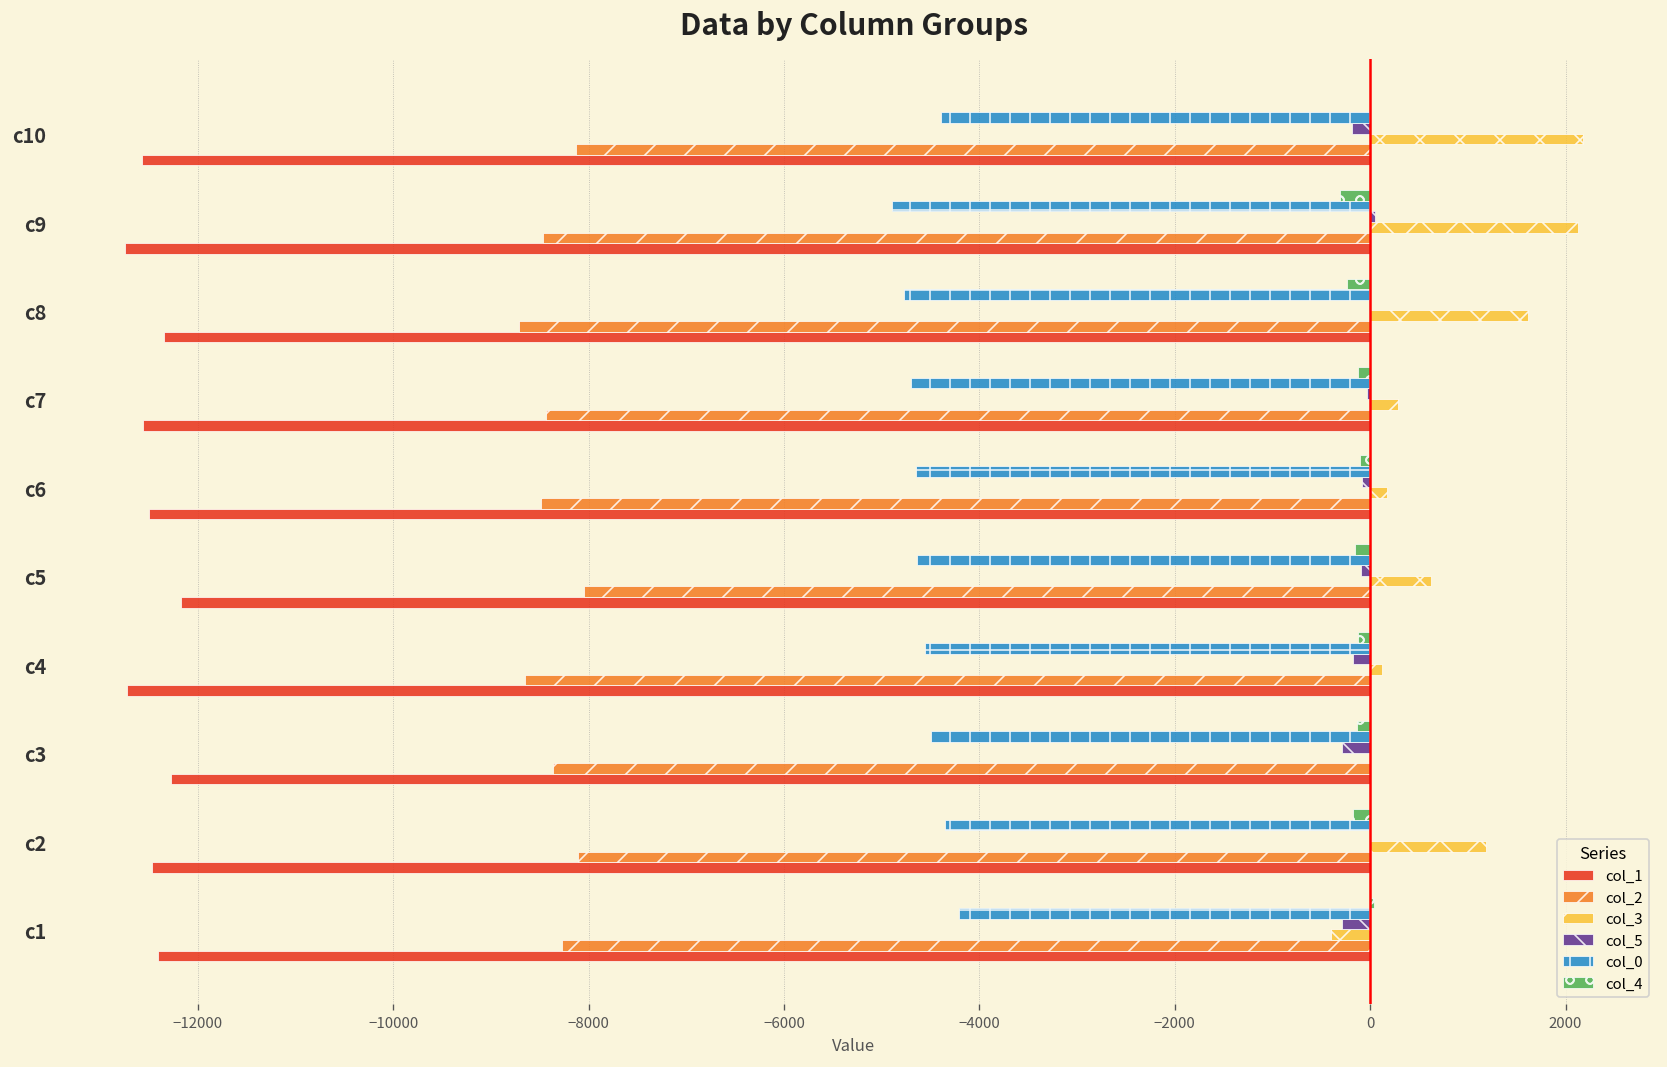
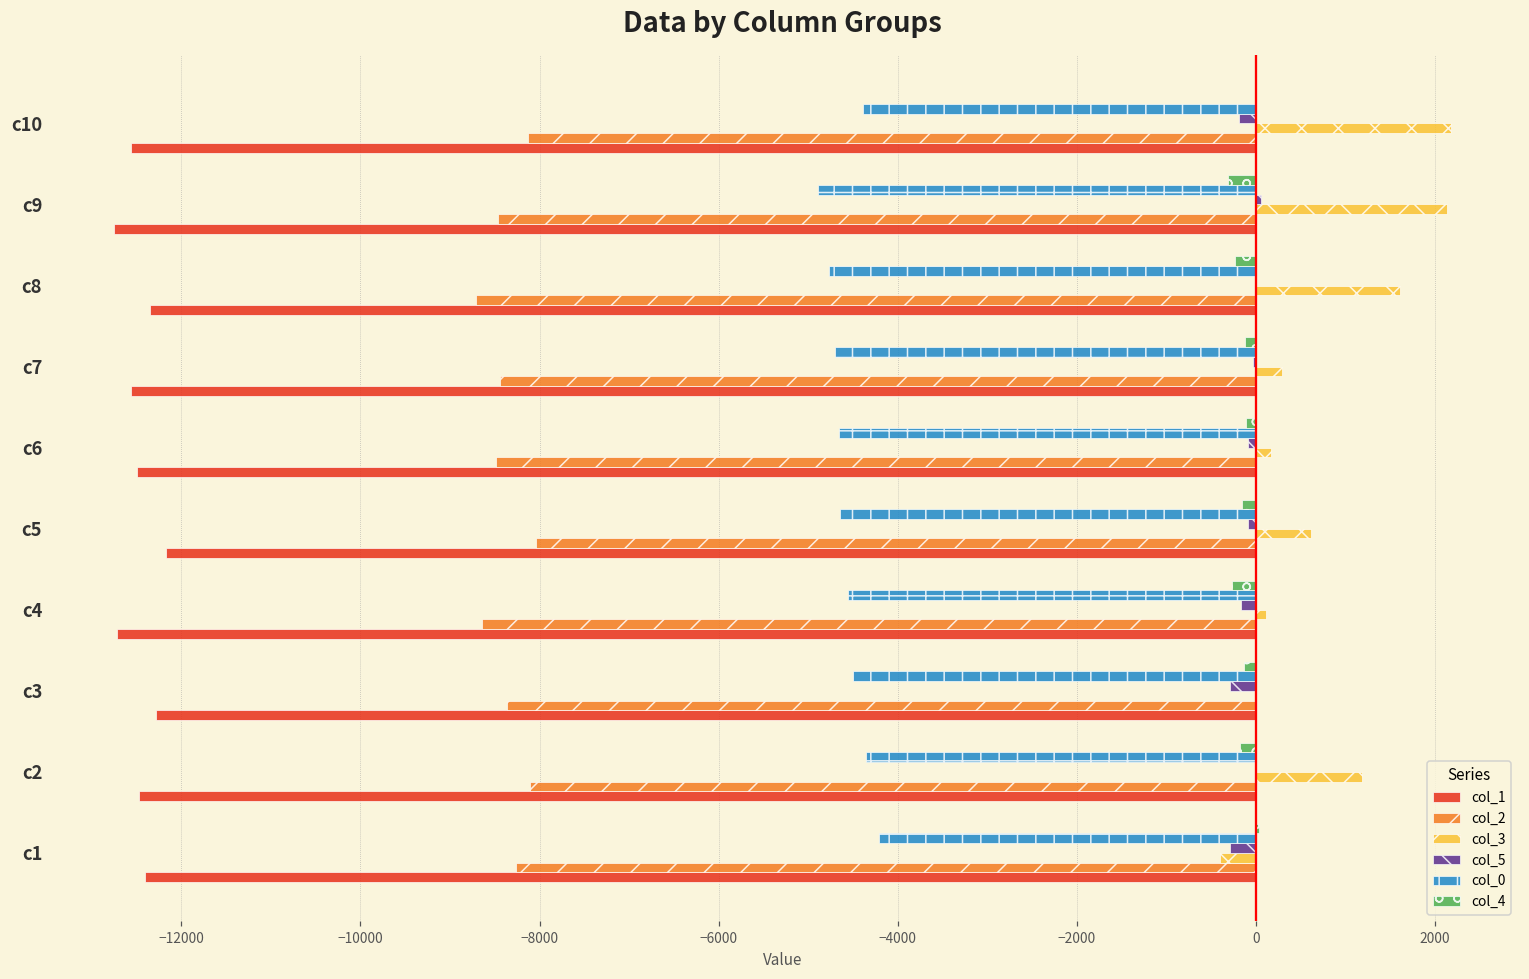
  {
    "col_1": {
      "c10": -12600,
      "c9": -12700,
      "c8": -12300,
      "c7": -12600,
      "c6": -12500,
      "c5": -12200,
      "c4": -12700,
      "c3": -12300,
      "c2": -12500,
      "c1": -12400
    },
    "col_2": {
      "c10": -8100,
      "c9": -8500,
      "c8": -8700,
      "c7": -8400,
      "c6": -8500,
      "c5": -8000,
      "c4": -8600,
      "c3": -8400,
      "c2": -8100,
      "c1": -8300
    },
    "col_3": {
      "c10": 2200,
      "c9": 2100,
      "c8": 1600,
      "c7": 300,
      "c6": 200,
      "c5": 600,
      "c4": 100,
      "c2": 1200,
      "c1": -400
    },
    "col_5": {
      "c10": -200,
      "c9": 100,
      "c7": 0,
      "c6": -100,
      "c5": -100,
      "c4": -200,
      "c3": -300,
      "c1": -300
    },
    "col_0": {
      "c10": -4400,
      "c9": -4900,
      "c8": -4800,
      "c7": -4700,
      "c6": -4700,
      "c5": -4600,
      "c4": -4600,
      "c3": -4500,
      "c2": -4400,
      "c1": -4200
    },
    "col_4": {
      "c9": -300,
      "c8": -200,
      "c7": -100,
      "c6": -100,
      "c5": -200,
-     "c4": -100,
+     "c4": -300,
      "c3": -100,
      "c2": -200,
      "c1": 0
    }
  }
